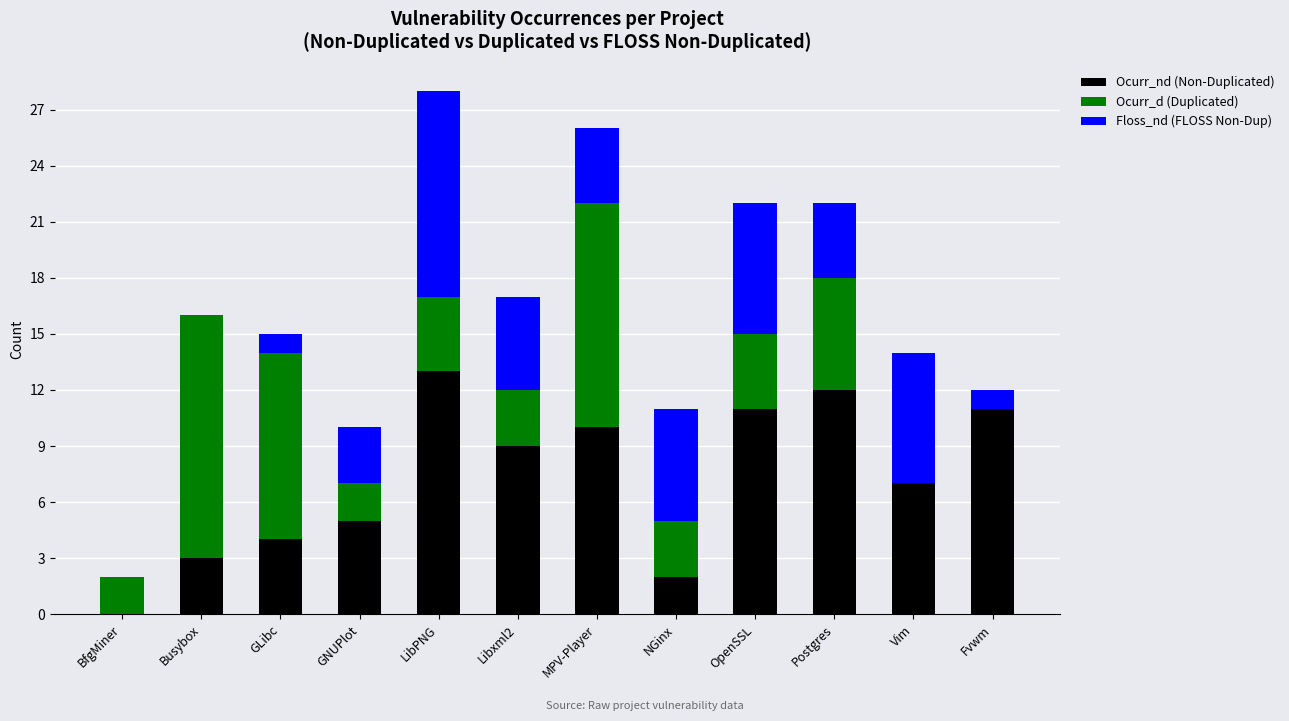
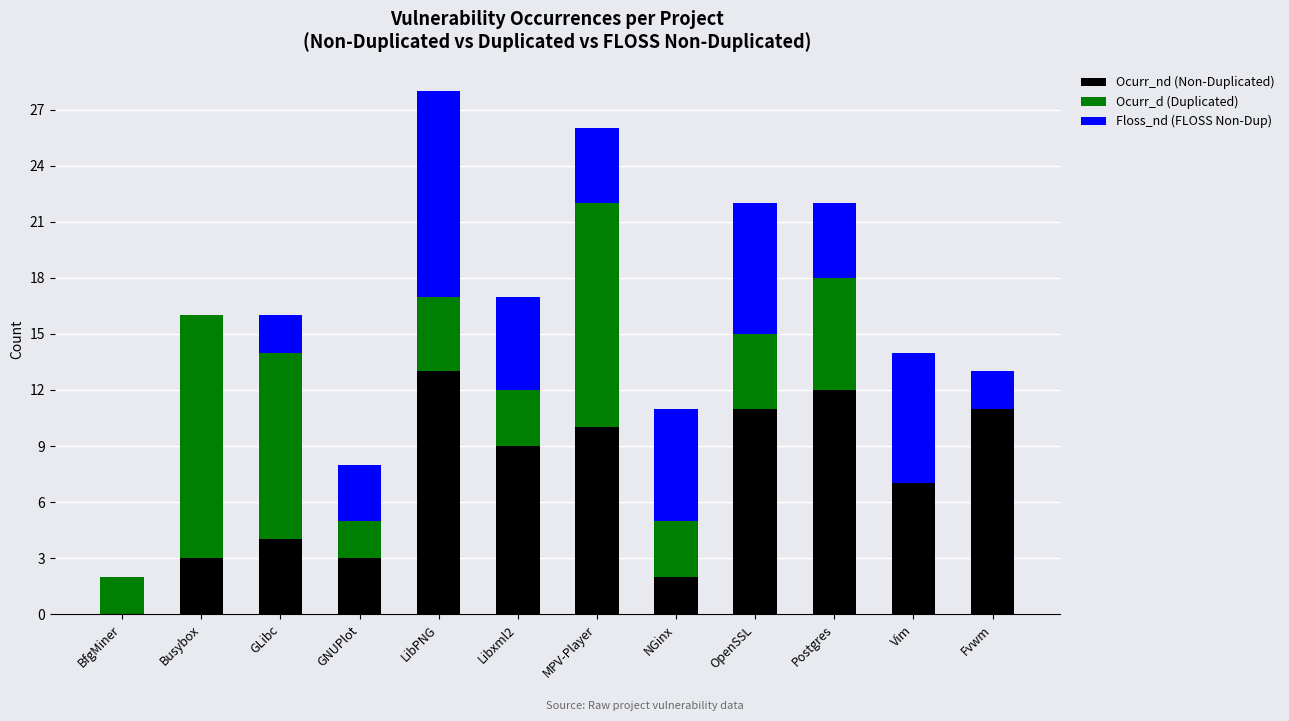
  {
    "Ocurr_nd (Non-Duplicated)": {
      "BfgMiner": 0,
      "Busybox": 3,
      "GLibc": 4,
-     "GNUPlot": 5,
+     "GNUPlot": 3,
      "LibPNG": 13,
      "Libxml2": 9,
      "MPV-Player": 10,
      "NGinx": 2,
      "OpenSSL": 11,
      "Postgres": 12,
      "Vim": 7,
      "Fvwm": 11
    },
    "Ocurr_d (Duplicated)": {
      "BfgMiner": 2,
      "Busybox": 13,
      "GLibc": 10,
      "GNUPlot": 2,
      "LibPNG": 4,
      "Libxml2": 3,
      "MPV-Player": 12,
      "NGinx": 3,
      "OpenSSL": 4,
      "Postgres": 6,
      "Vim": 0,
      "Fvwm": 0
    },
    "Floss_nd (FLOSS Non-Dup)": {
      "BfgMiner": 0,
      "Busybox": 0,
-     "GLibc": 1,
+     "GLibc": 2,
      "GNUPlot": 3,
      "LibPNG": 11,
      "Libxml2": 5,
      "MPV-Player": 4,
      "NGinx": 6,
      "OpenSSL": 7,
      "Postgres": 4,
      "Vim": 7,
-     "Fvwm": 1
+     "Fvwm": 2
    }
  }
